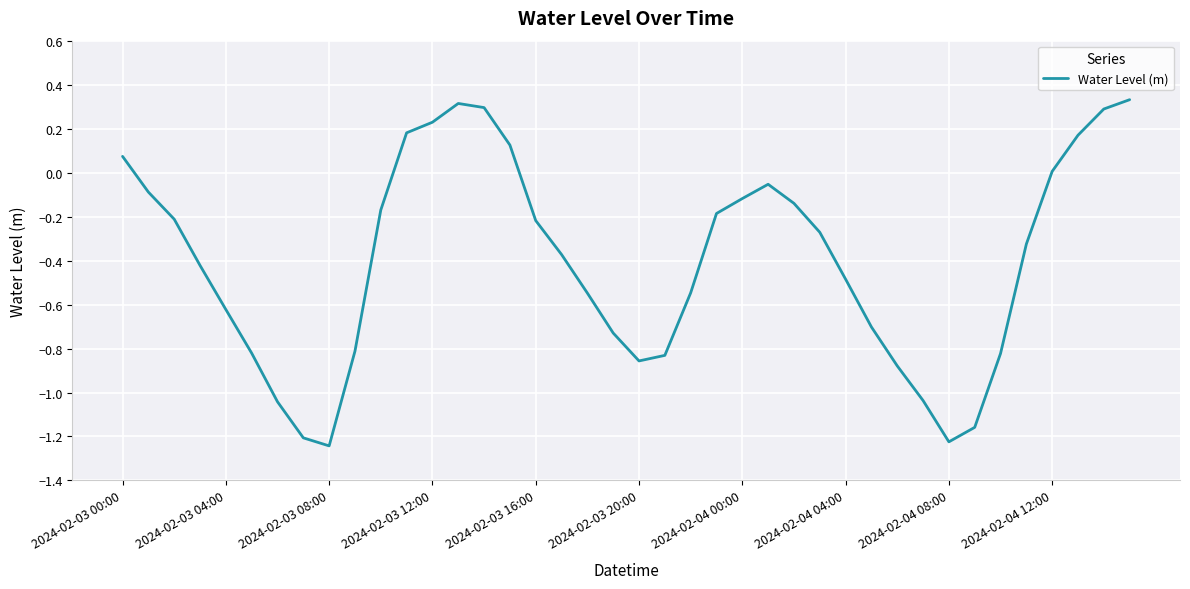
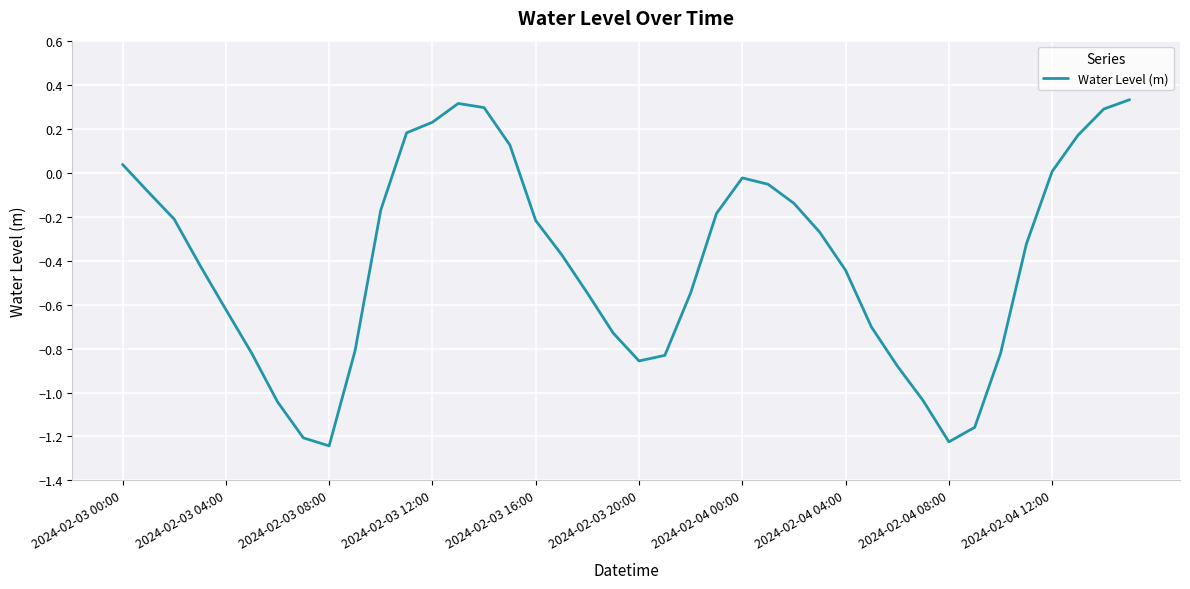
  {
-   "2024-02-03 00:00": 0.07,
+   "2024-02-03 00:00": 0.04,
    "2024-02-03 04:00": -0.62,
    "2024-02-03 08:00": -1.24,
    "2024-02-03 12:00": 0.23,
    "2024-02-03 16:00": -0.22,
    "2024-02-03 20:00": -0.86,
-   "2024-02-04 00:00": -0.12,
-   "2024-02-04 04:00": -0.48,
+   "2024-02-04 00:00": -0.02,
+   "2024-02-04 04:00": -0.44,
    "2024-02-04 08:00": -1.22,
    "2024-02-04 12:00": 0.01
  }
